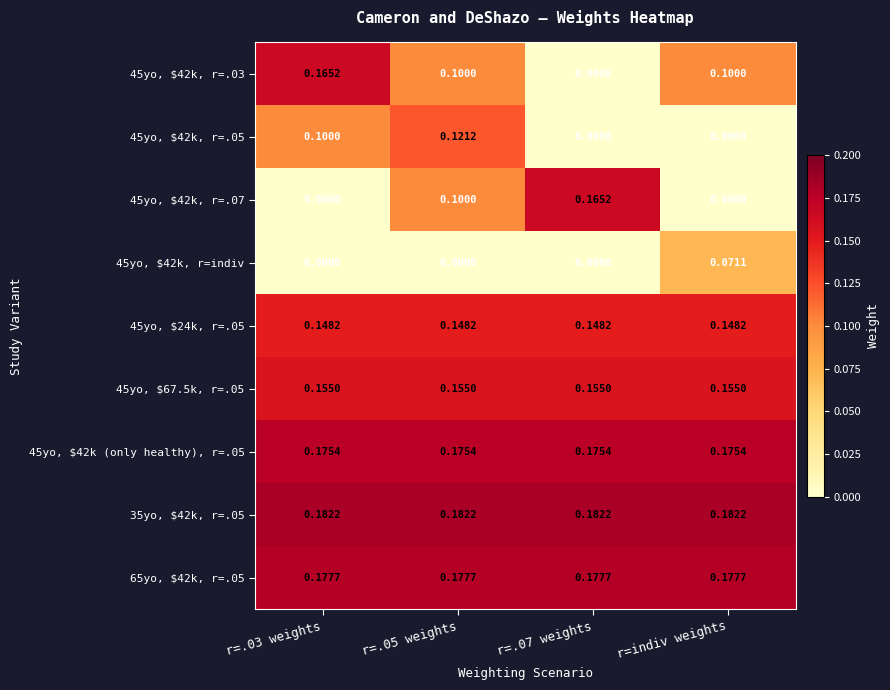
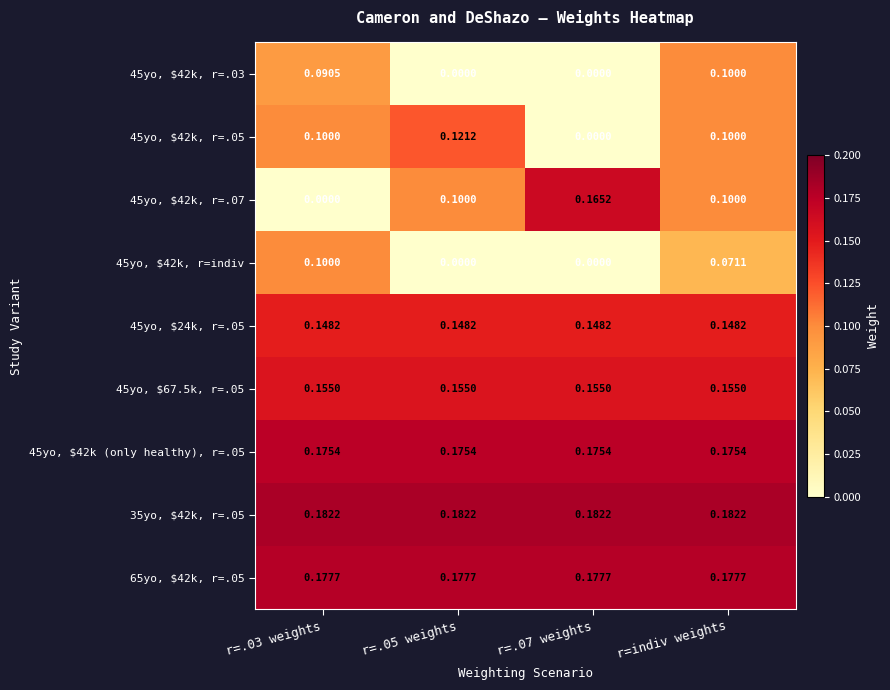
  {
    "45yo, $42k, r=.03": {
-     "r=.03 weights": 0.1652,
-     "r=.05 weights": 0.1000,
+     "r=.03 weights": 0.0905,
+     "r=.05 weights": 0.0000,
      "r=.07 weights": 0.0000,
      "r=indiv weights": 0.1000
    },
    "45yo, $42k, r=.05": {
      "r=.03 weights": 0.1000,
      "r=.05 weights": 0.1212,
      "r=.07 weights": 0.0000,
-     "r=indiv weights": 0.0000
+     "r=indiv weights": 0.1000
    },
    "45yo, $42k, r=.07": {
      "r=.03 weights": 0.0000,
      "r=.05 weights": 0.1000,
      "r=.07 weights": 0.1652,
-     "r=indiv weights": 0.0000
+     "r=indiv weights": 0.1000
    },
    "45yo, $42k, r=indiv": {
-     "r=.03 weights": 0.0000,
+     "r=.03 weights": 0.1000,
      "r=.05 weights": 0.0000,
      "r=.07 weights": 0.0000,
      "r=indiv weights": 0.0711
    },
    "45yo, $24k, r=.05": {
      "r=.03 weights": 0.1482,
      "r=.05 weights": 0.1482,
      "r=.07 weights": 0.1482,
      "r=indiv weights": 0.1482
    },
    "45yo, $67.5k, r=.05": {
      "r=.03 weights": 0.1550,
      "r=.05 weights": 0.1550,
      "r=.07 weights": 0.1550,
      "r=indiv weights": 0.1550
    },
    "45yo, $42k (only healthy), r=.05": {
      "r=.03 weights": 0.1754,
      "r=.05 weights": 0.1754,
      "r=.07 weights": 0.1754,
      "r=indiv weights": 0.1754
    },
    "35yo, $42k, r=.05": {
      "r=.03 weights": 0.1822,
      "r=.05 weights": 0.1822,
      "r=.07 weights": 0.1822,
      "r=indiv weights": 0.1822
    },
    "65yo, $42k, r=.05": {
      "r=.03 weights": 0.1777,
      "r=.05 weights": 0.1777,
      "r=.07 weights": 0.1777,
      "r=indiv weights": 0.1777
    }
  }
